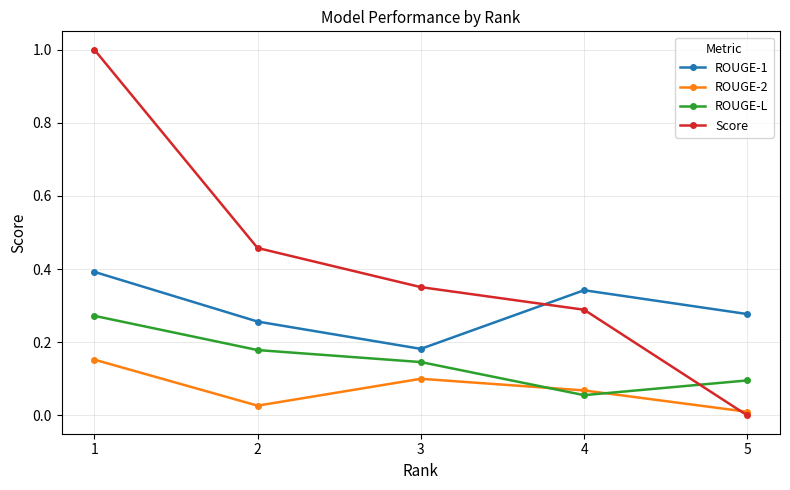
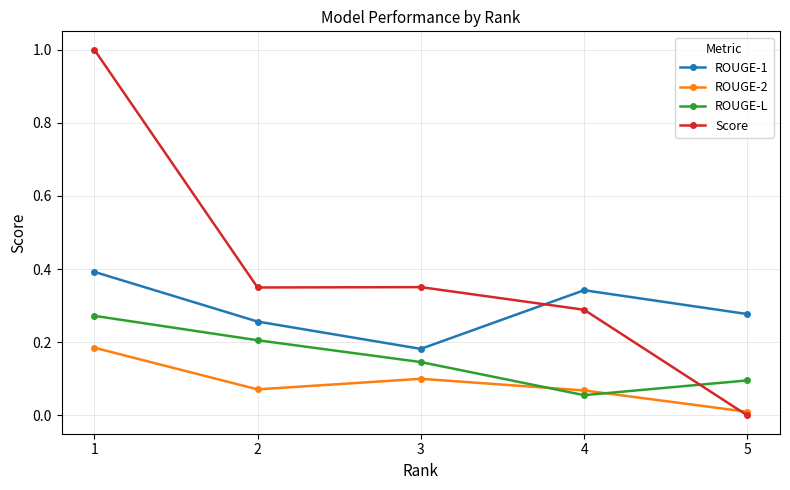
  {
    "ROUGE-1": {
      "1": 0.39,
      "2": 0.26,
      "3": 0.18,
      "4": 0.34,
      "5": 0.28
    },
    "ROUGE-2": {
-     "1": 0.15,
-     "2": 0.03,
+     "1": 0.19,
+     "2": 0.07,
      "3": 0.10,
      "4": 0.07,
      "5": 0.01
    },
    "ROUGE-L": {
      "1": 0.27,
-     "2": 0.18,
+     "2": 0.21,
      "3": 0.15,
      "4": 0.06,
      "5": 0.10
    },
    "Score": {
      "1": 1.00,
-     "2": 0.46,
+     "2": 0.35,
      "3": 0.35,
      "4": 0.29,
      "5": 0.00
    }
  }
